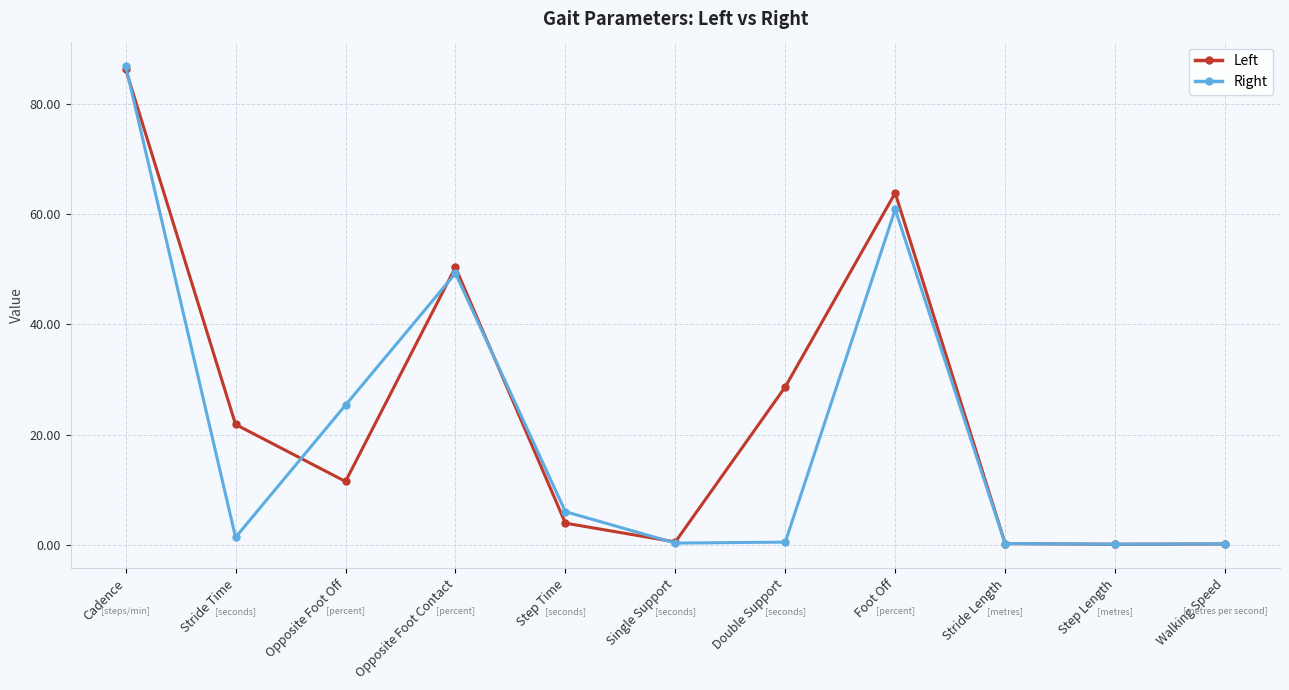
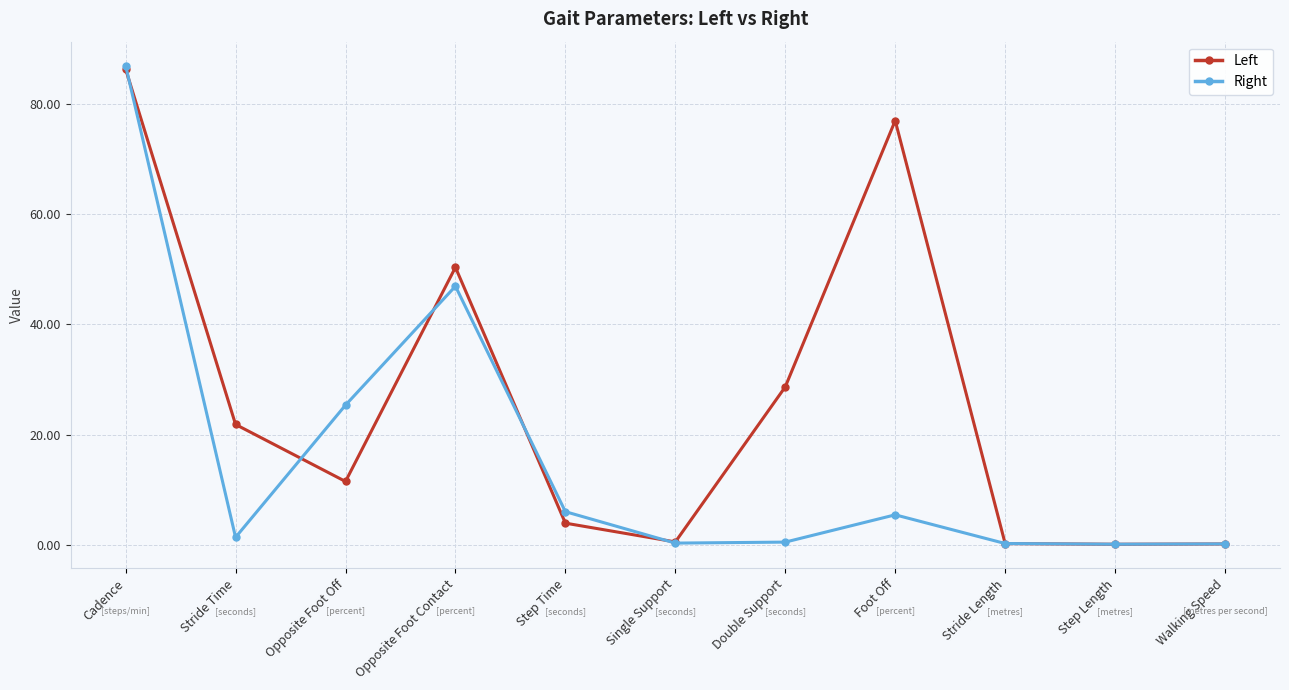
  {
    "Left": {
      "Cadence": 86,
      "Stride Time": 22,
      "Opposite Foot Off": 12,
      "Opposite Foot Contact": 50,
      "Step Time": 4,
      "Double Support": 29,
-     "Foot Off": 64
+     "Foot Off": 77
    },
    "Right": {
      "Cadence": 87,
      "Stride Time": 1,
      "Opposite Foot Off": 25,
-     "Opposite Foot Contact": 49,
+     "Opposite Foot Contact": 47,
      "Step Time": 6,
      "Double Support": 1,
-     "Foot Off": 61
+     "Foot Off": 5
    }
  }
